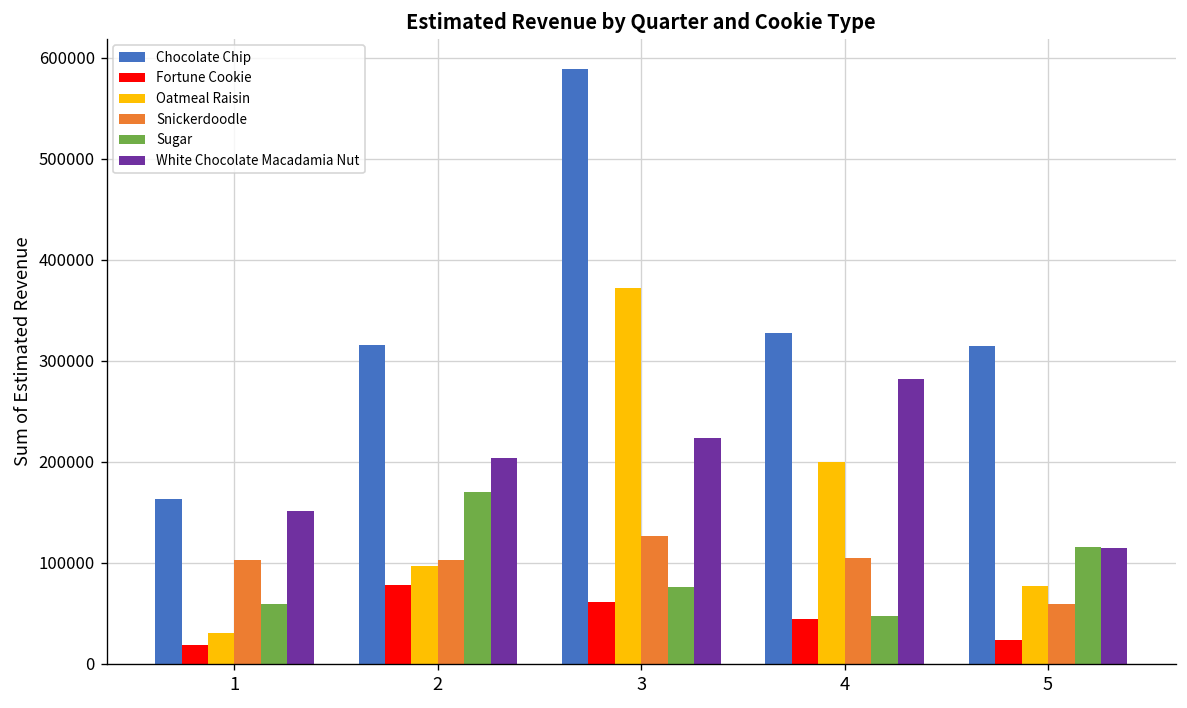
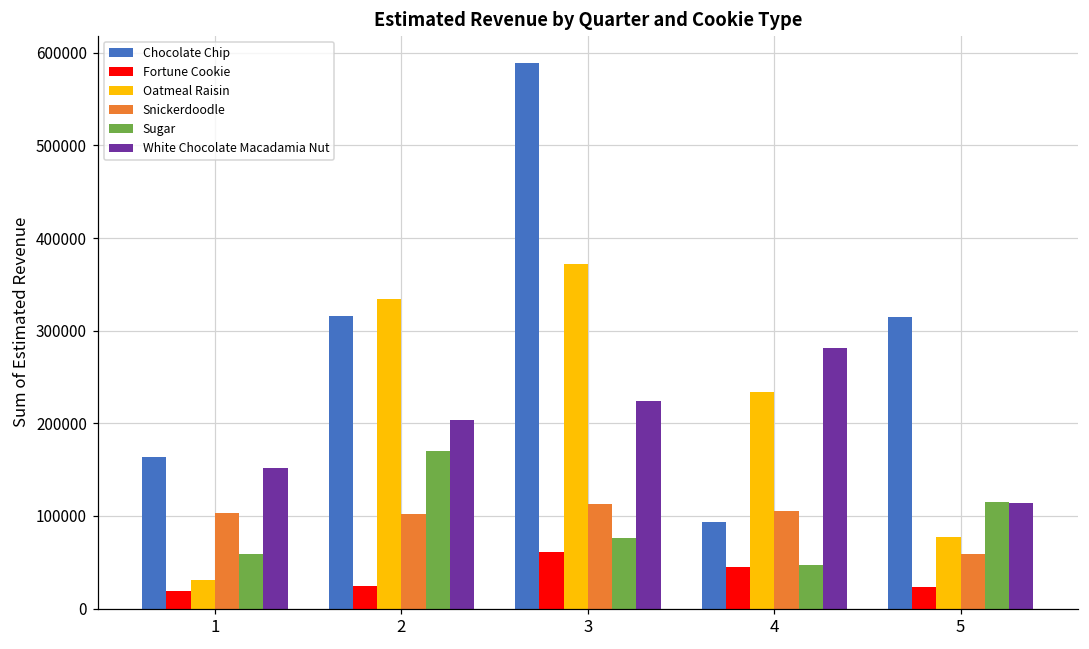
  {
    "Chocolate Chip": {
      "1": 160000,
      "2": 320000,
      "3": 590000,
-     "4": 330000,
+     "4": 90000,
      "5": 310000
    },
    "Fortune Cookie": {
      "1": 20000,
-     "2": 80000,
+     "2": 20000,
      "3": 60000,
      "4": 40000,
      "5": 20000
    },
    "Oatmeal Raisin": {
      "1": 30000,
-     "2": 100000,
+     "2": 330000,
      "3": 370000,
-     "4": 200000,
+     "4": 230000,
      "5": 80000
    },
    "Snickerdoodle": {
      "1": 100000,
      "2": 100000,
-     "3": 130000,
+     "3": 110000,
      "4": 110000,
      "5": 60000
    },
    "Sugar": {
      "1": 60000,
      "2": 170000,
      "3": 80000,
      "4": 50000,
      "5": 120000
    },
    "White Chocolate Macadamia Nut": {
      "1": 150000,
      "2": 200000,
      "3": 220000,
      "4": 280000,
      "5": 110000
    }
  }
